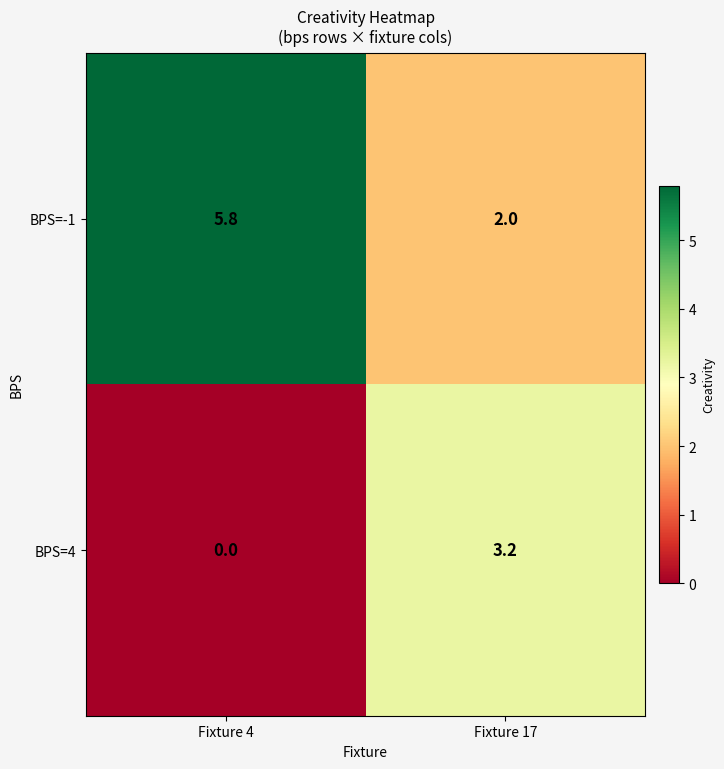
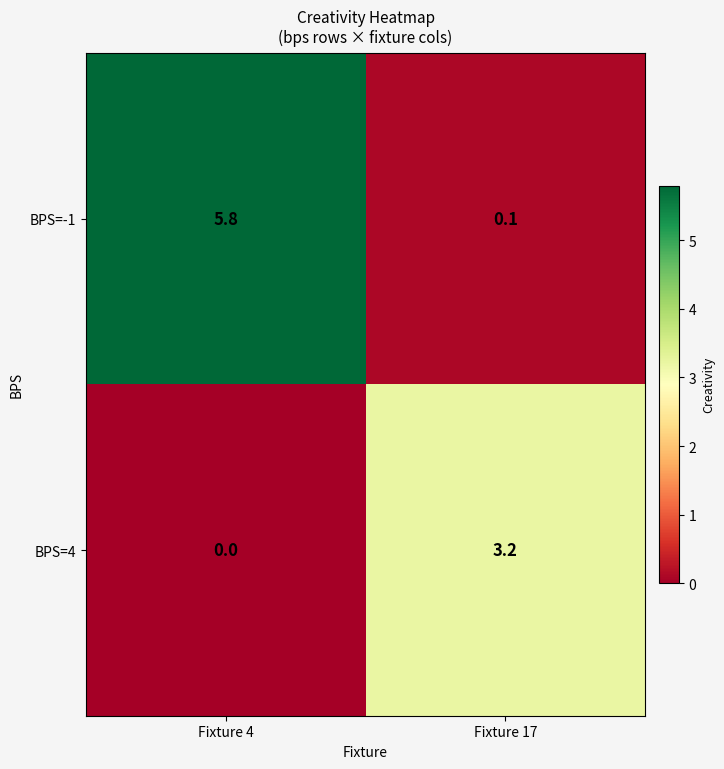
  {
    "BPS=-1": {
      "Fixture 4": 5.8,
-     "Fixture 17": 2.0
+     "Fixture 17": 0.1
    },
    "BPS=4": {
      "Fixture 4": 0.0,
      "Fixture 17": 3.2
    }
  }
